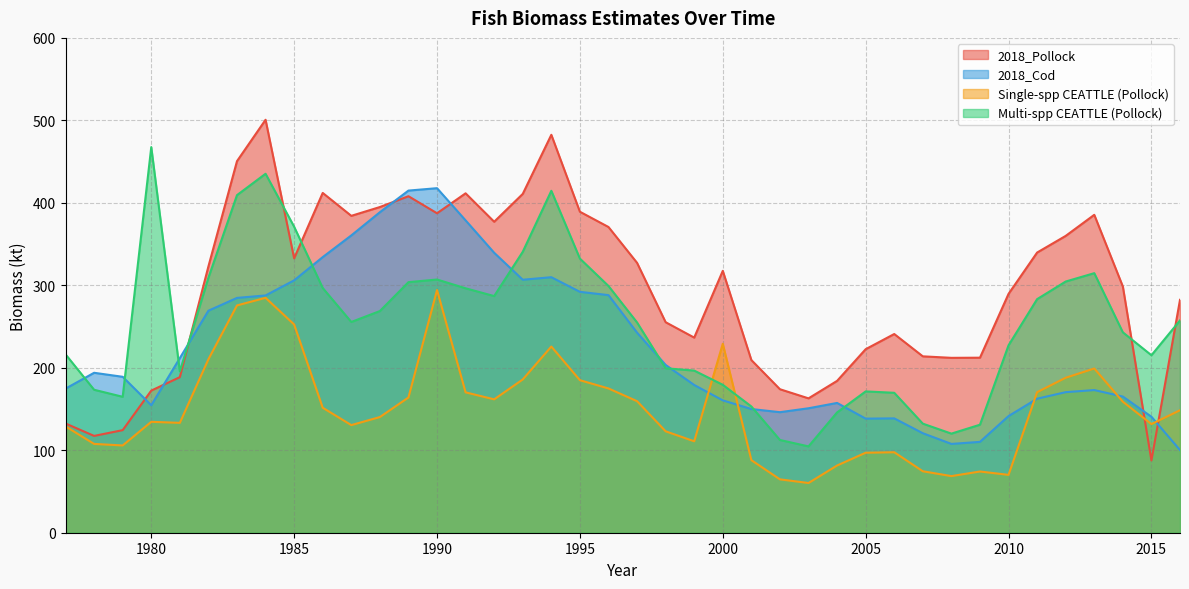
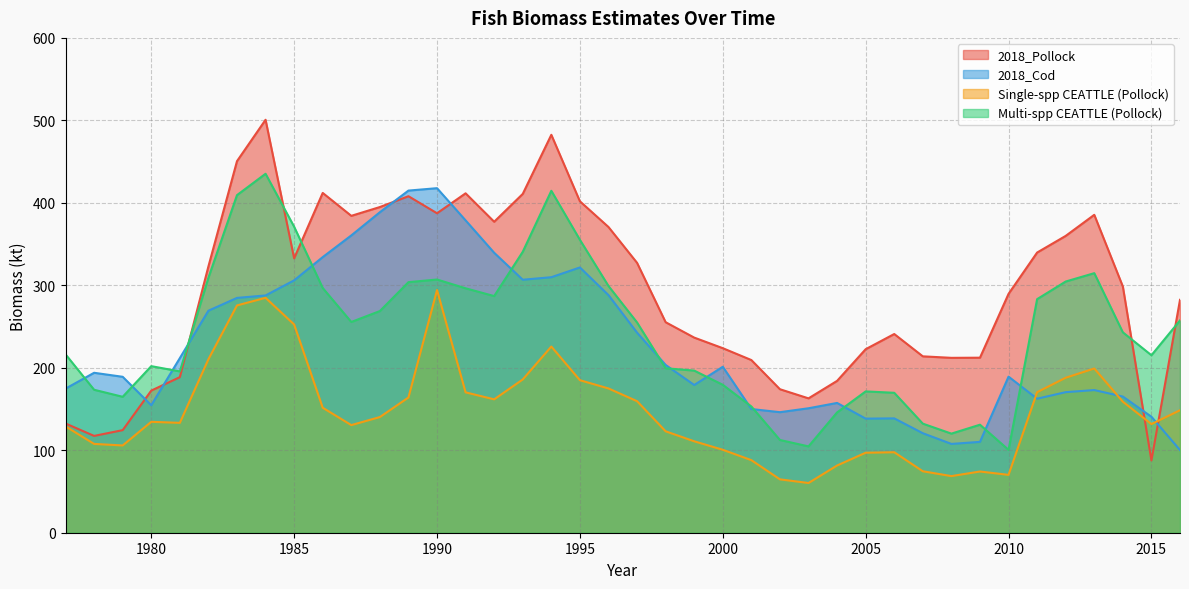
  {
    "2018_Pollock": {
      "1980": 170,
      "1985": 330,
      "1990": 390,
-     "1995": 390,
-     "2000": 320,
+     "1995": 400,
+     "2000": 220,
      "2005": 220,
      "2010": 290,
      "2015": 90
    },
    "2018_Cod": {
      "1980": 150,
      "1985": 310,
      "1990": 420,
-     "1995": 290,
-     "2000": 160,
+     "1995": 320,
+     "2000": 200,
      "2005": 140,
-     "2010": 140,
+     "2010": 190,
      "2015": 140
    },
    "Single-spp CEATTLE (Pollock)": {
      "1980": 130,
      "1985": 250,
      "1990": 290,
      "1995": 180,
-     "2000": 230,
+     "2000": 100,
      "2005": 100,
      "2010": 70,
      "2015": 130
    },
    "Multi-spp CEATTLE (Pollock)": {
-     "1980": 470,
+     "1980": 200,
      "1985": 370,
      "1990": 310,
-     "1995": 330,
+     "1995": 360,
      "2000": 180,
      "2005": 170,
-     "2010": 230,
+     "2010": 100,
      "2015": 220
    }
  }
